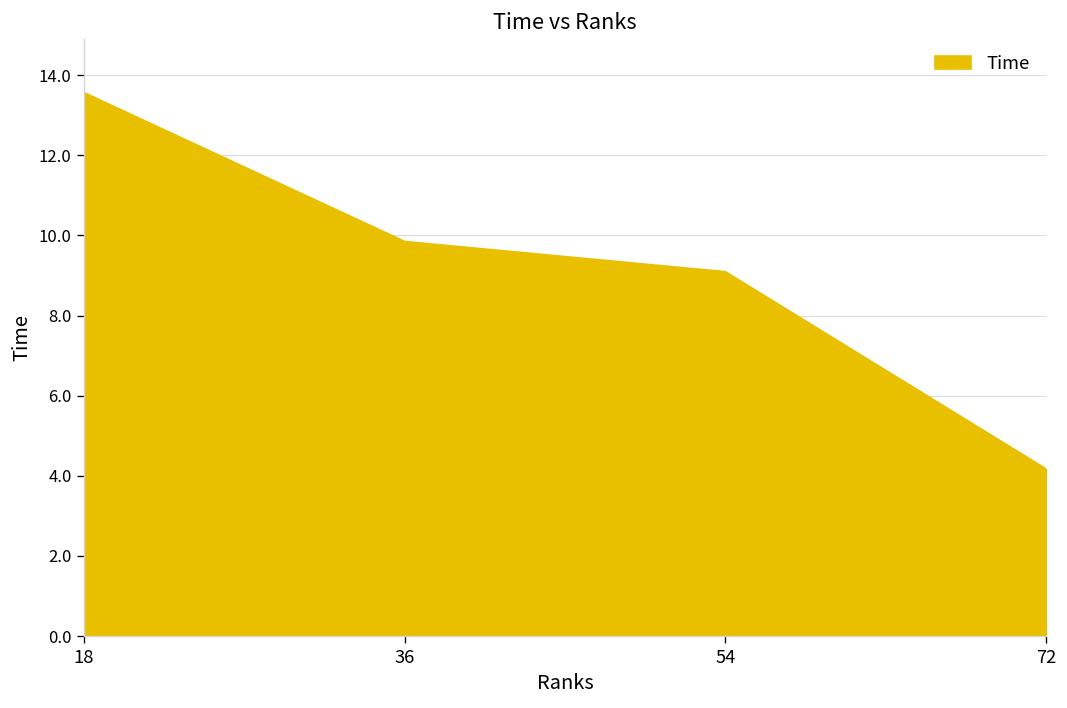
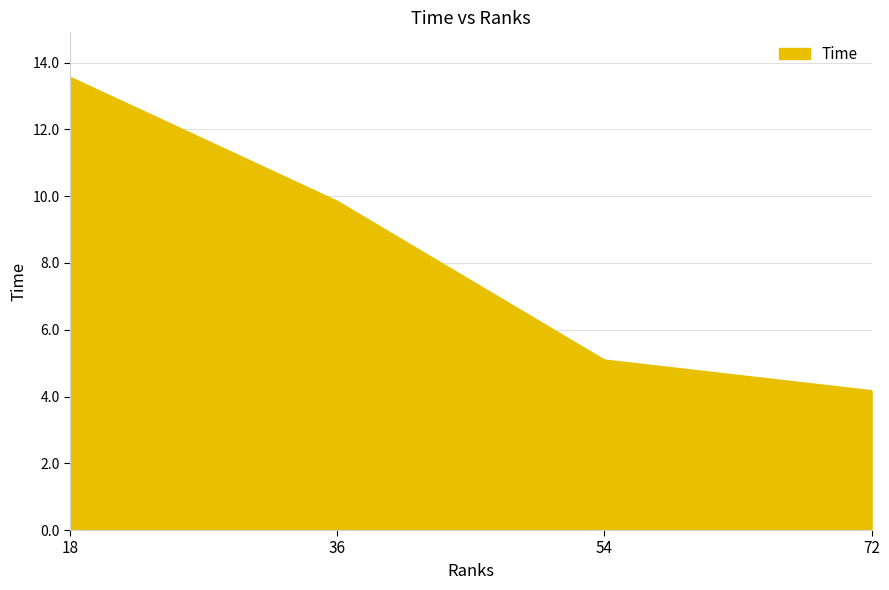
  {
    "18": 13.6,
    "36": 9.8,
-   "54": 9.1,
+   "54": 5.1,
    "72": 4.2
  }
